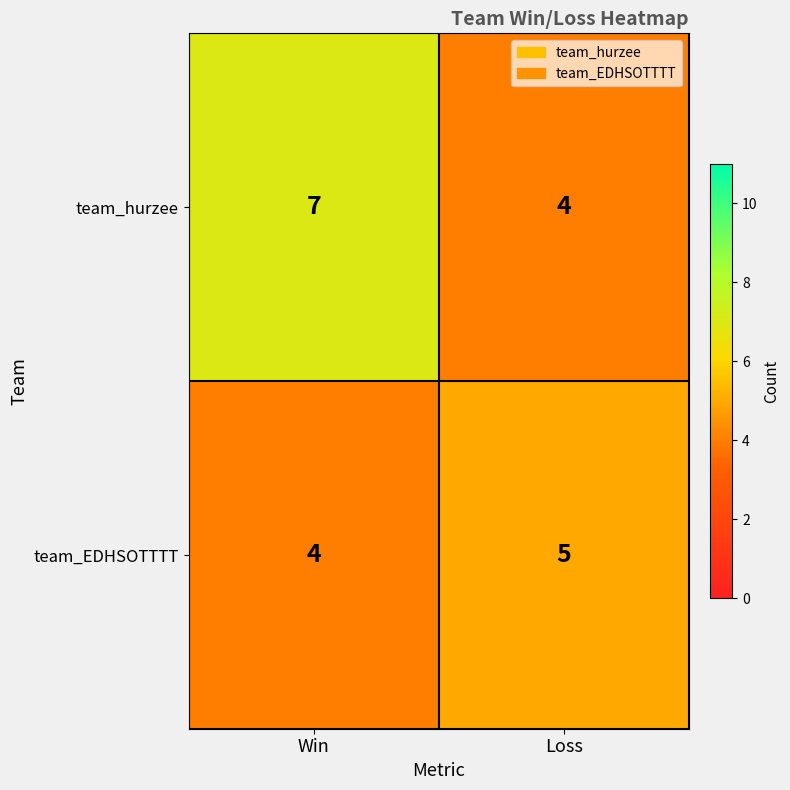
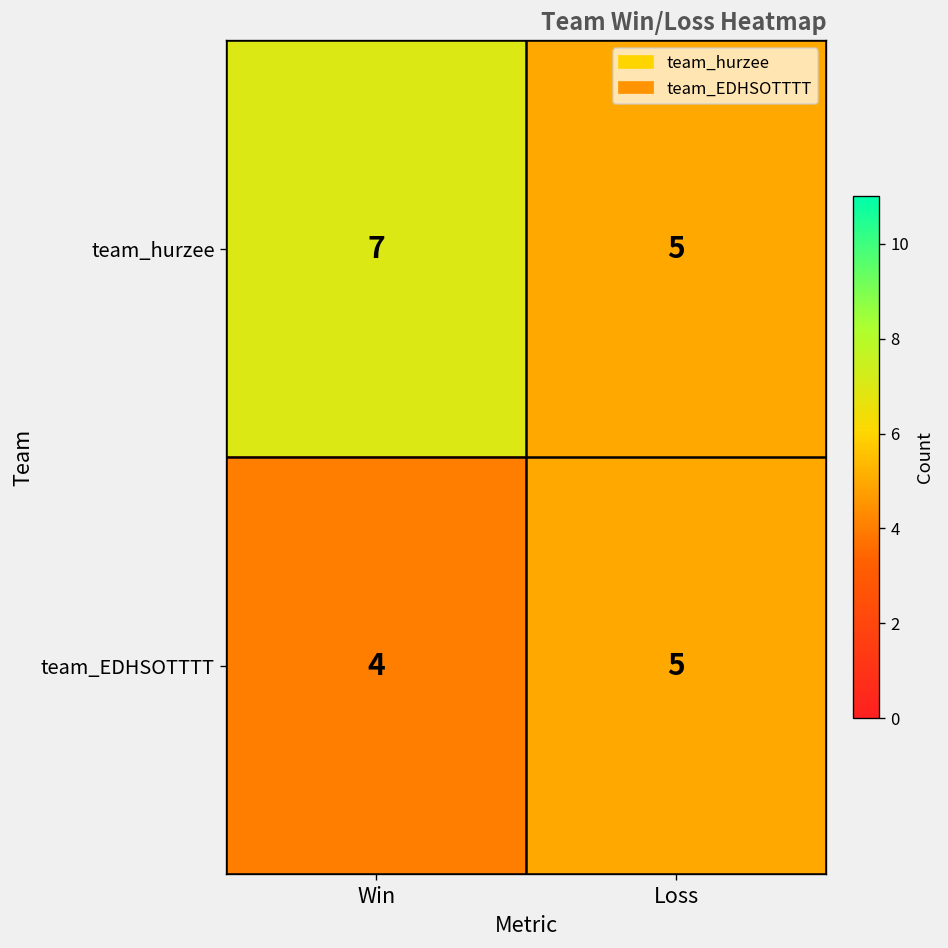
  {
    "team_hurzee": {
      "Win": 7,
-     "Loss": 4
+     "Loss": 5
    },
    "team_EDHSOTTTT": {
      "Win": 4,
      "Loss": 5
    }
  }
